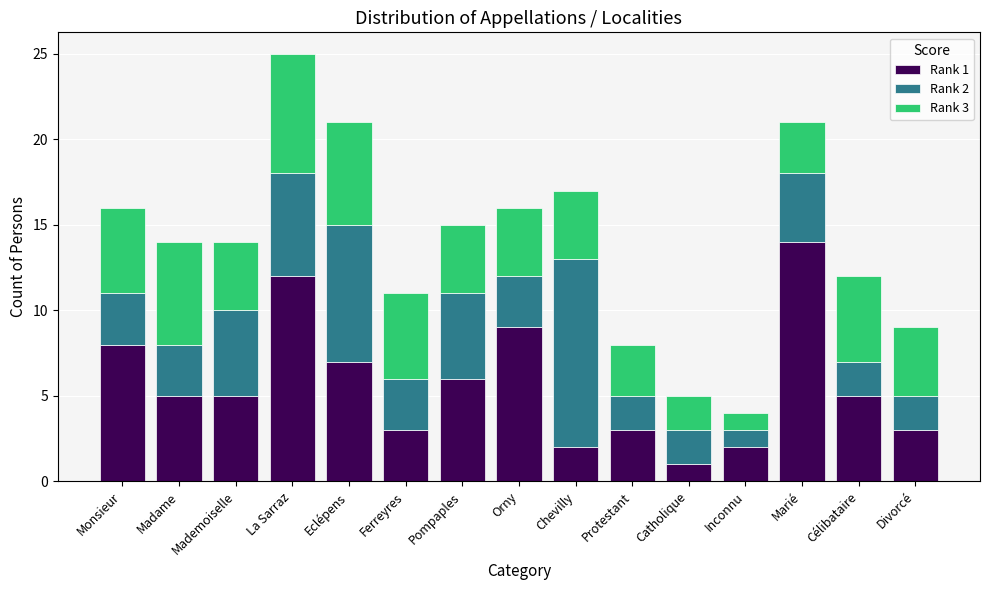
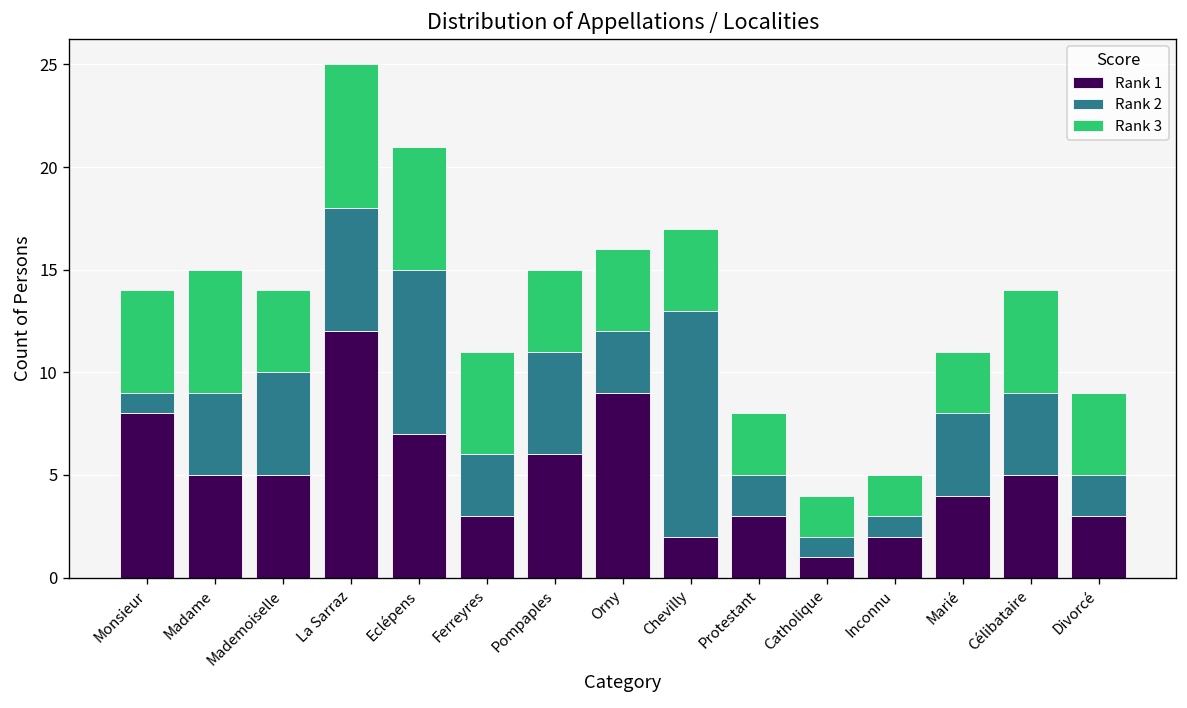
  {
    "Rank 1": {
      "Monsieur": 8,
      "Madame": 5,
      "Mademoiselle": 5,
      "La Sarraz": 12,
      "Eclépens": 7,
      "Ferreyres": 3,
      "Pompaples": 6,
      "Orny": 9,
      "Chevilly": 2,
      "Protestant": 3,
      "Catholique": 1,
      "Inconnu": 2,
-     "Marié": 14,
+     "Marié": 4,
      "Célibataire": 5,
      "Divorcé": 3
    },
    "Rank 2": {
-     "Monsieur": 3,
-     "Madame": 3,
+     "Monsieur": 1,
+     "Madame": 4,
      "Mademoiselle": 5,
      "La Sarraz": 6,
      "Eclépens": 8,
      "Ferreyres": 3,
      "Pompaples": 5,
      "Orny": 3,
      "Chevilly": 11,
      "Protestant": 2,
-     "Catholique": 2,
+     "Catholique": 1,
      "Inconnu": 1,
      "Marié": 4,
-     "Célibataire": 2,
+     "Célibataire": 4,
      "Divorcé": 2
    },
    "Rank 3": {
      "Monsieur": 5,
      "Madame": 6,
      "Mademoiselle": 4,
      "La Sarraz": 7,
      "Eclépens": 6,
      "Ferreyres": 5,
      "Pompaples": 4,
      "Orny": 4,
      "Chevilly": 4,
      "Protestant": 3,
      "Catholique": 2,
-     "Inconnu": 1,
+     "Inconnu": 2,
      "Marié": 3,
      "Célibataire": 5,
      "Divorcé": 4
    }
  }
